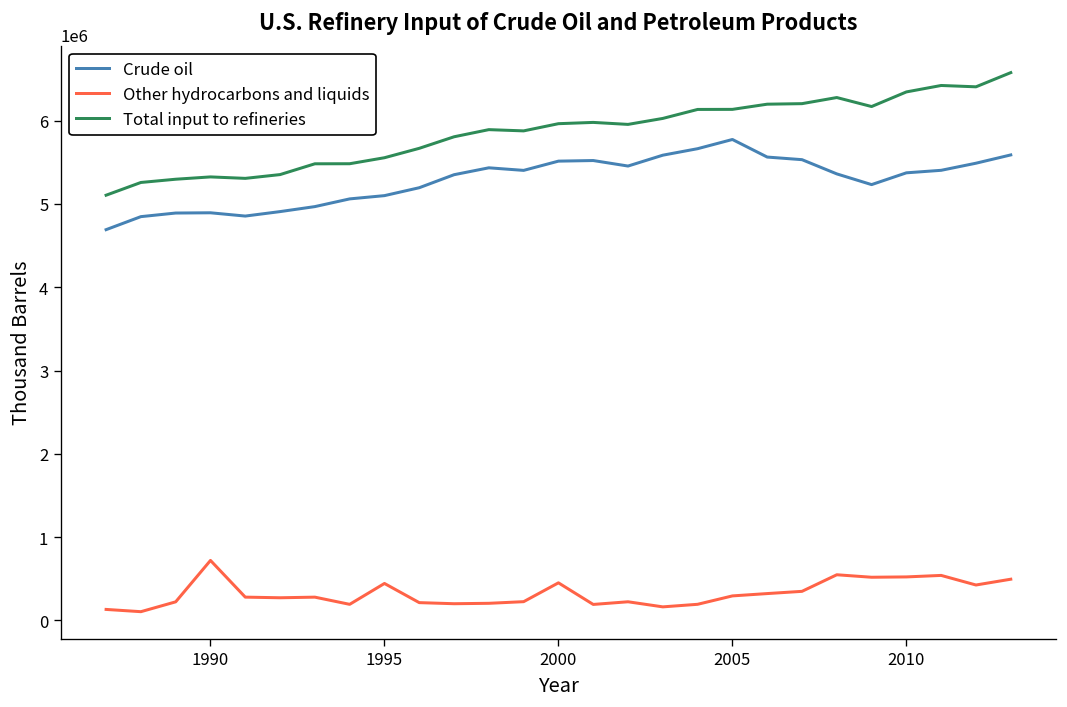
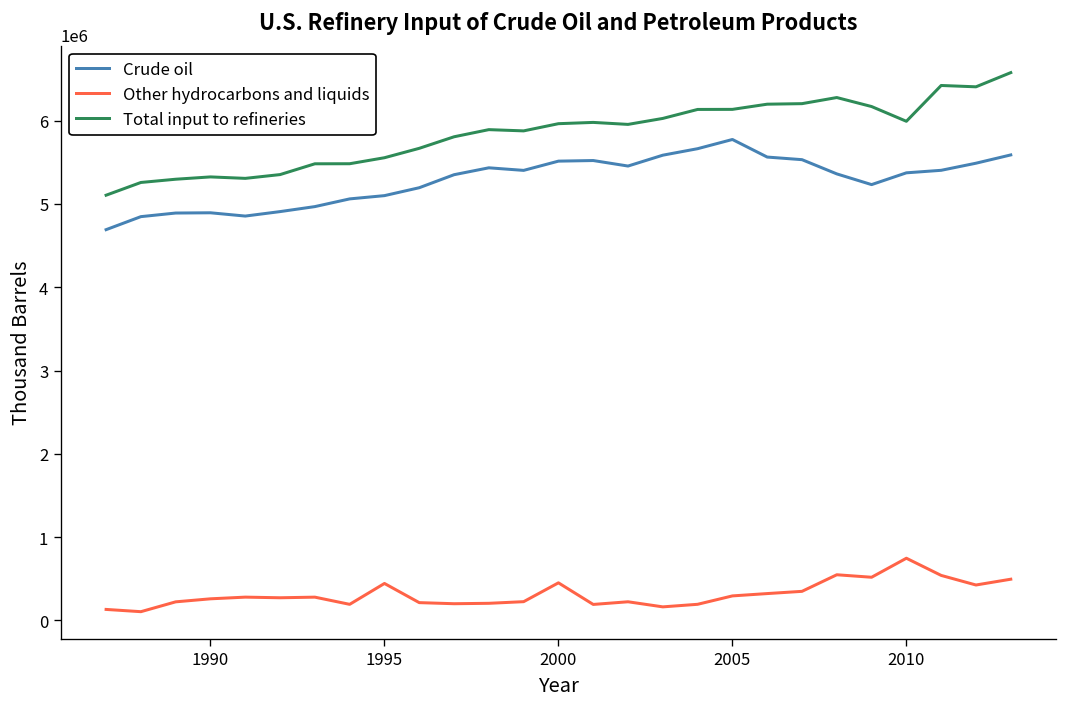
  {
    "Crude oil": {
      "1990": 4900000,
      "1995": 5100000,
      "2000": 5500000,
      "2005": 5800000,
      "2010": 5400000
    },
    "Other hydrocarbons and liquids": {
-     "1990": 700000,
+     "1990": 300000,
      "1995": 400000,
      "2000": 500000,
      "2005": 300000,
-     "2010": 500000
+     "2010": 700000
    },
    "Total input to refineries": {
      "1990": 5300000,
      "1995": 5600000,
      "2000": 6000000,
      "2005": 6100000,
-     "2010": 6300000
+     "2010": 6000000
    }
  }
